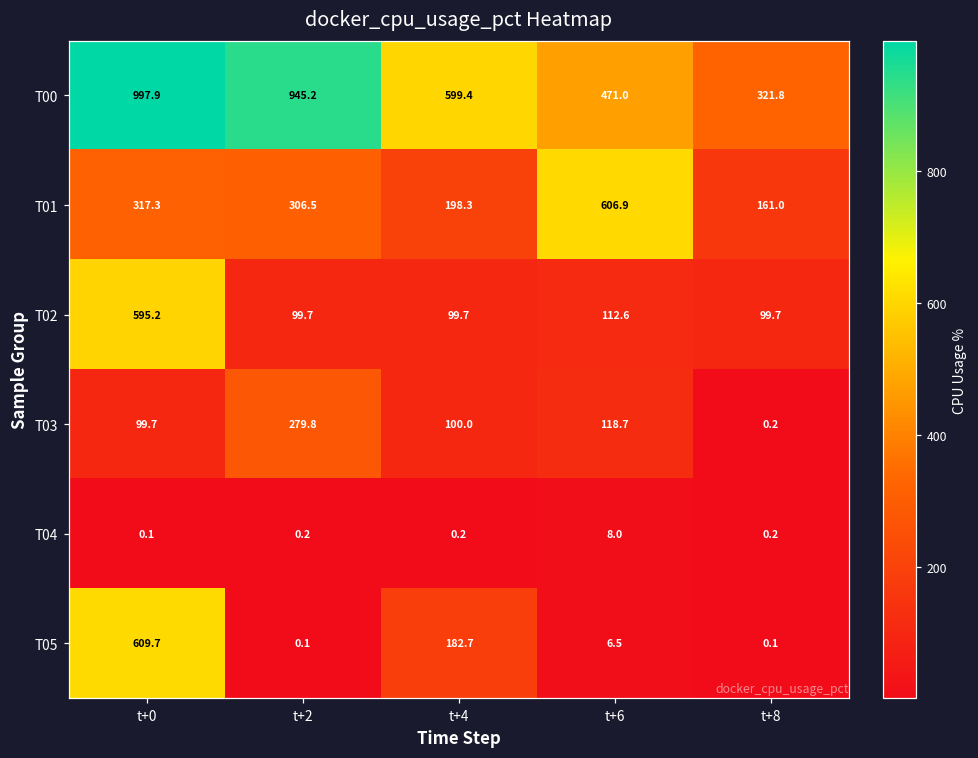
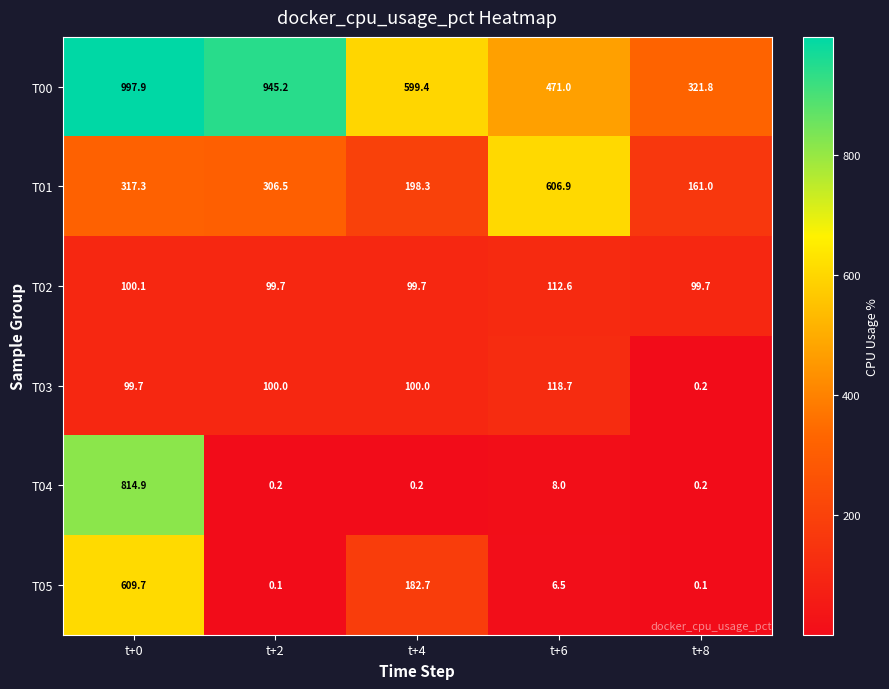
  {
    "T00": {
      "t+0": 997.9,
      "t+2": 945.2,
      "t+4": 599.4,
      "t+6": 471.0,
      "t+8": 321.8
    },
    "T01": {
      "t+0": 317.3,
      "t+2": 306.5,
      "t+4": 198.3,
      "t+6": 606.9,
      "t+8": 161.0
    },
    "T02": {
-     "t+0": 595.2,
+     "t+0": 100.1,
      "t+2": 99.7,
      "t+4": 99.7,
      "t+6": 112.6,
      "t+8": 99.7
    },
    "T03": {
      "t+0": 99.7,
-     "t+2": 279.8,
+     "t+2": 100.0,
      "t+4": 100.0,
      "t+6": 118.7,
      "t+8": 0.2
    },
    "T04": {
-     "t+0": 0.1,
+     "t+0": 814.9,
      "t+2": 0.2,
      "t+4": 0.2,
      "t+6": 8.0,
      "t+8": 0.2
    },
    "T05": {
      "t+0": 609.7,
      "t+2": 0.1,
      "t+4": 182.7,
      "t+6": 6.5
    }
  }
